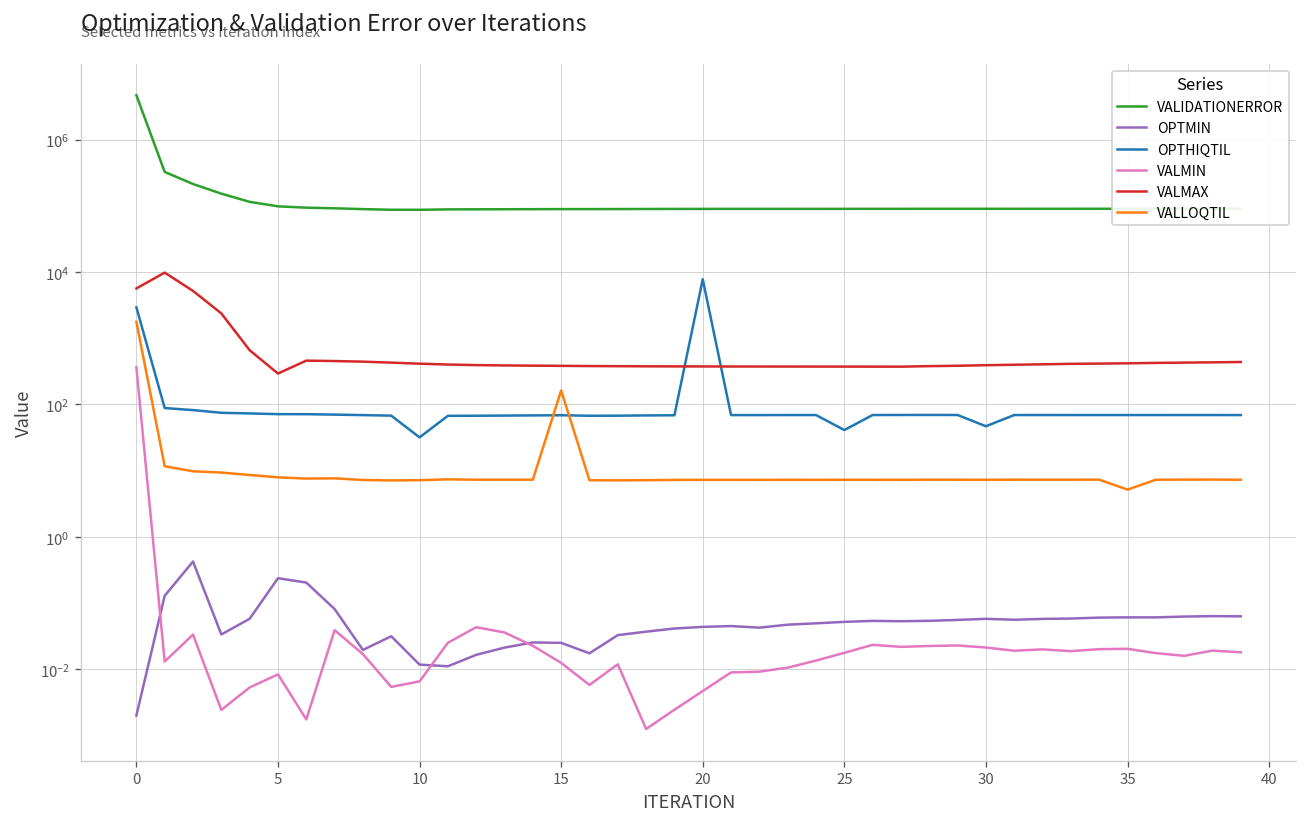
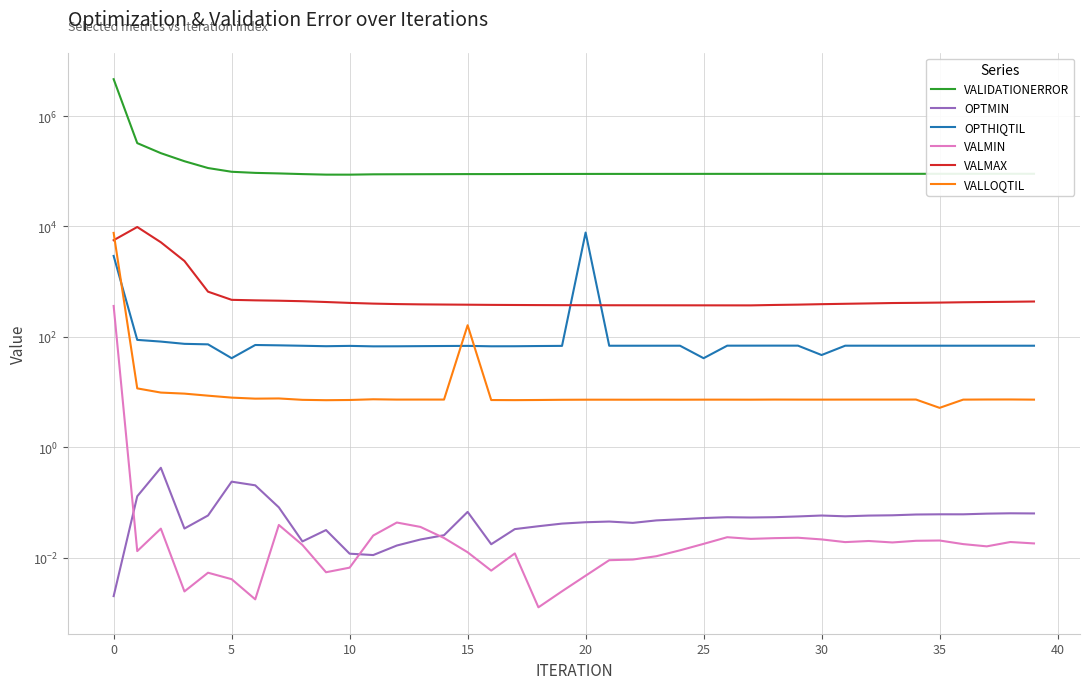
  {
    "VALIDATIONERROR": {
      "0": 5000000,
      "5": 100000,
      "10": 90000,
      "15": 90000,
      "20": 90000,
      "25": 90000,
      "30": 90000
    },
    "OPTMIN": {
      "0": 0.0020,
      "5": 0.24,
      "10": 0.012,
-     "15": 0.03,
+     "15": 0.07,
      "20": 0.04,
      "25": 0.05,
      "30": 0.06,
      "35": 0.06
    },
    "OPTHIQTIL": {
      "0": 3000,
-     "5": 70,
-     "10": 30,
+     "5": 40,
+     "10": 70,
      "15": 70,
      "20": 8000,
      "25": 40,
      "30": 50,
      "35": 70
    },
    "VALMIN": {
      "0": 400,
-     "5": 0.008,
+     "5": 0.004,
      "10": 0.007,
      "15": 0.012,
      "20": 0.005,
      "25": 0.018,
      "30": 0.021,
      "35": 0.020
    },
    "VALMAX": {
      "0": 6000,
-     "5": 300,
+     "5": 500,
      "10": 400,
      "15": 400,
      "20": 400,
      "25": 400,
      "30": 400,
      "35": 400
    },
    "VALLOQTIL": {
-     "0": 1800,
+     "0": 8000,
      "5": 8,
      "10": 7,
      "15": 160,
      "20": 7,
      "25": 7,
      "30": 7,
      "35": 5
    }
  }
